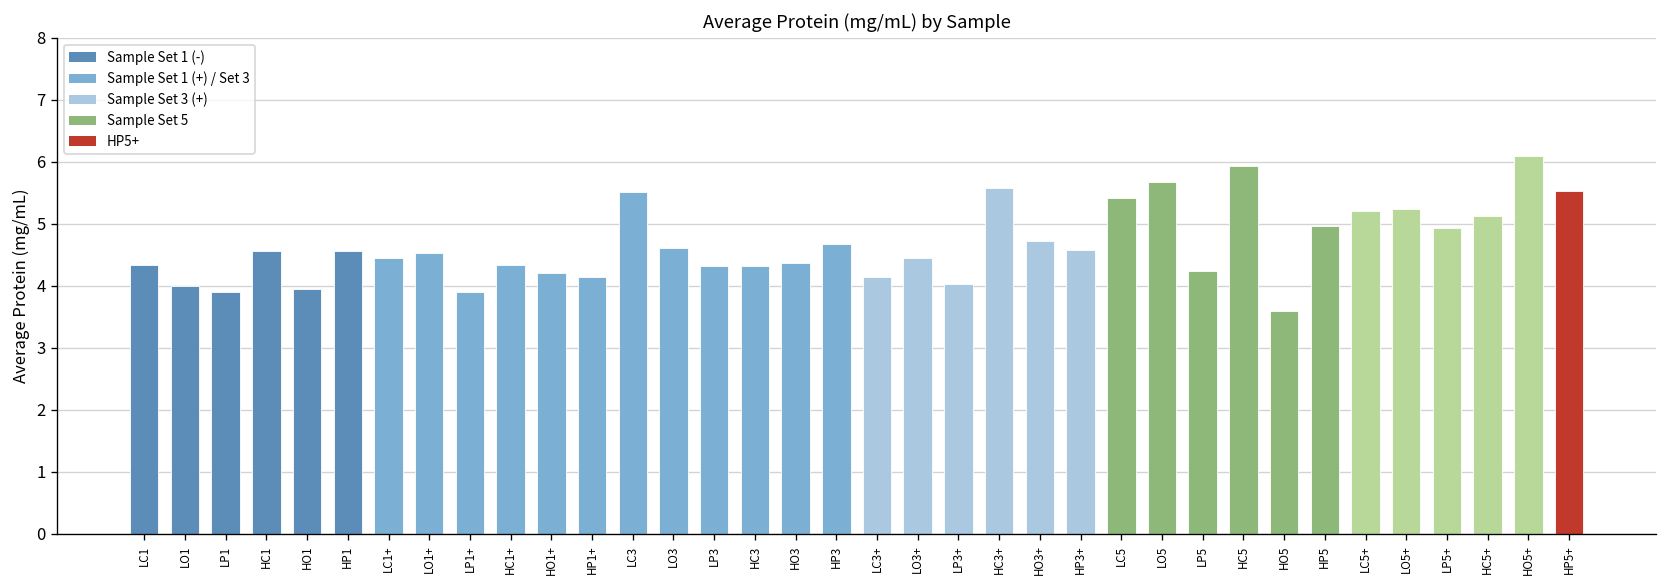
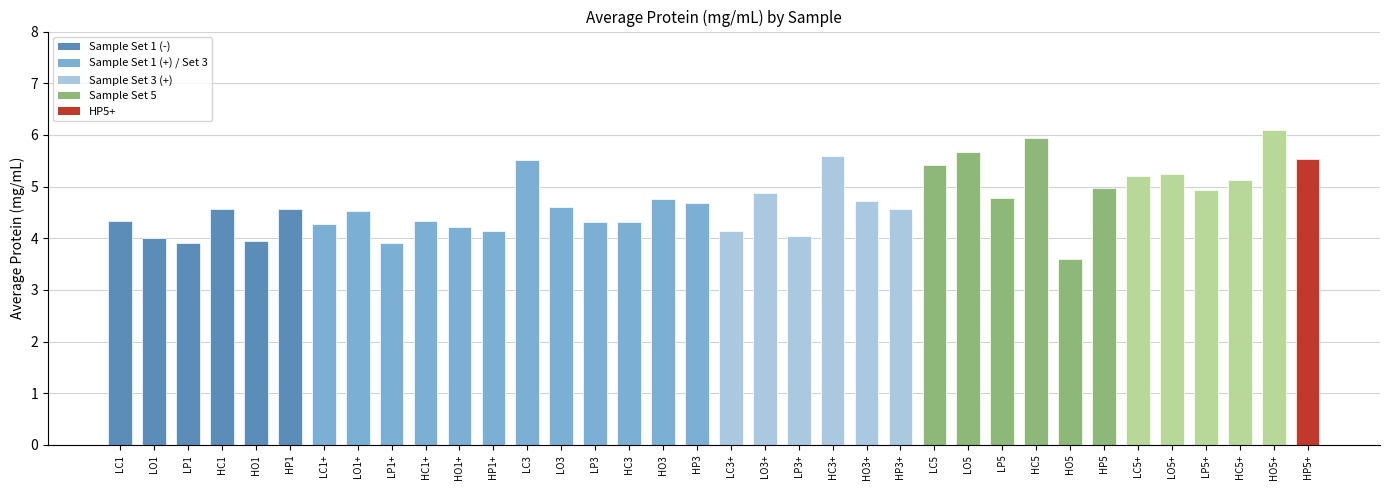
  {
    "LC1": 4.3,
    "LO1": 4.0,
    "LP1": 3.9,
    "HC1": 4.6,
    "HO1": 3.9,
    "HP1": 4.6,
-   "LC1+": 4.5,
+   "LC1+": 4.3,
    "LO1+": 4.5,
    "LP1+": 3.9,
    "HC1+": 4.3,
    "HO1+": 4.2,
    "HP1+": 4.1,
    "LC3": 5.5,
    "LO3": 4.6,
    "LP3": 4.3,
    "HC3": 4.3,
-   "HO3": 4.4,
+   "HO3": 4.8,
    "HP3": 4.7,
    "LC3+": 4.1,
-   "LO3+": 4.5,
+   "LO3+": 4.9,
    "LP3+": 4.0,
    "HC3+": 5.6,
    "HO3+": 4.7,
    "HP3+": 4.6,
    "LC5": 5.4,
    "LO5": 5.7,
-   "LP5": 4.2,
+   "LP5": 4.8,
    "HC5": 5.9,
    "HO5": 3.6,
    "HP5": 5.0,
    "LC5+": 5.2,
    "LO5+": 5.2,
    "LP5+": 4.9,
    "HC5+": 5.1,
    "HO5+": 6.1,
    "HP5+": 5.5
  }
